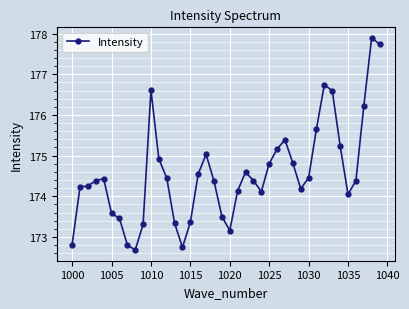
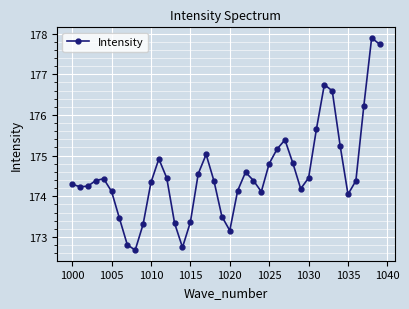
  {
-   "1000": 172.8,
-   "1005": 173.6,
-   "1010": 176.6,
+   "1000": 174.3,
+   "1005": 174.1,
+   "1010": 174.3,
    "1015": 173.4,
    "1020": 173.2,
    "1025": 174.8,
    "1030": 174.5,
    "1035": 174.0
  }
